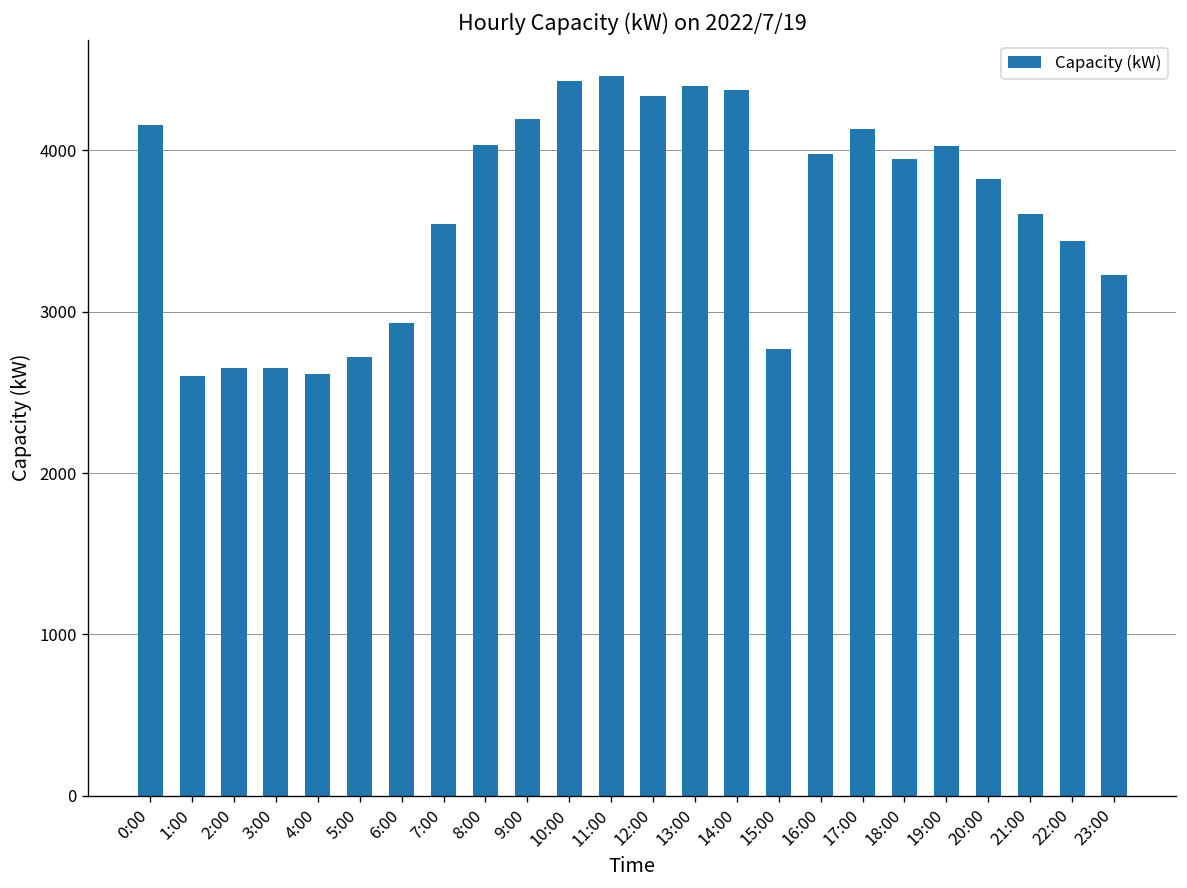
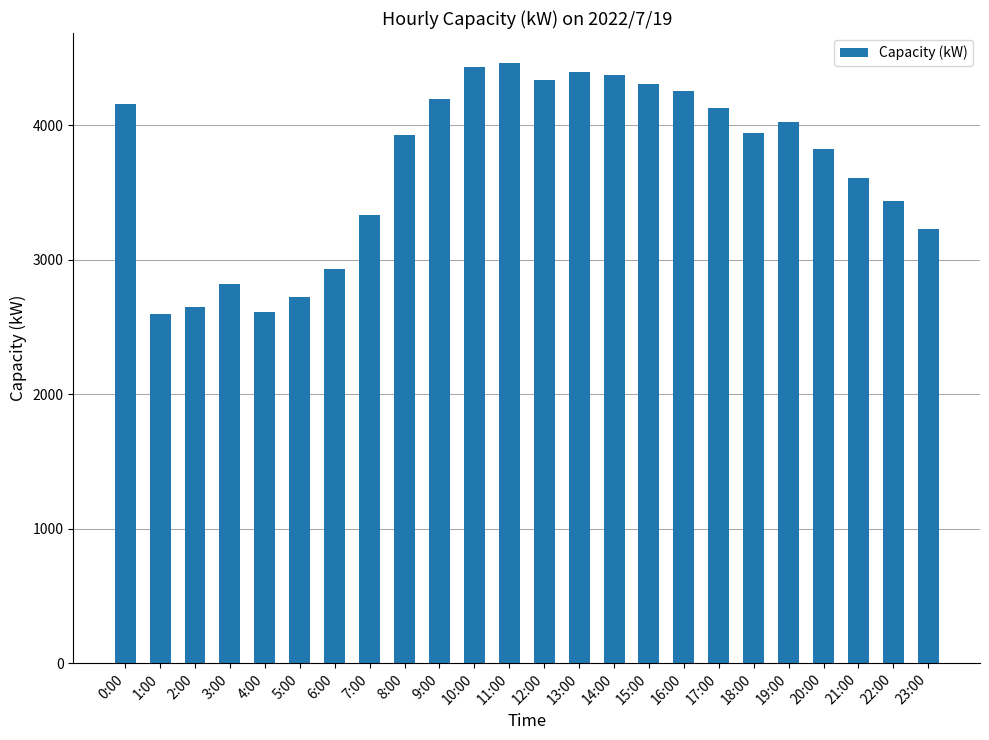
  {
    "0:00": 4160,
    "1:00": 2600,
    "2:00": 2650,
-   "3:00": 2650,
+   "3:00": 2820,
    "4:00": 2610,
    "5:00": 2720,
    "6:00": 2930,
-   "7:00": 3540,
-   "8:00": 4030,
+   "7:00": 3330,
+   "8:00": 3930,
    "9:00": 4190,
    "10:00": 4430,
    "11:00": 4460,
    "12:00": 4340,
    "13:00": 4400,
    "14:00": 4380,
-   "15:00": 2770,
-   "16:00": 3980,
+   "15:00": 4310,
+   "16:00": 4260,
    "17:00": 4130,
    "18:00": 3950,
    "19:00": 4030,
    "20:00": 3830,
    "21:00": 3610,
    "22:00": 3440,
    "23:00": 3230
  }
